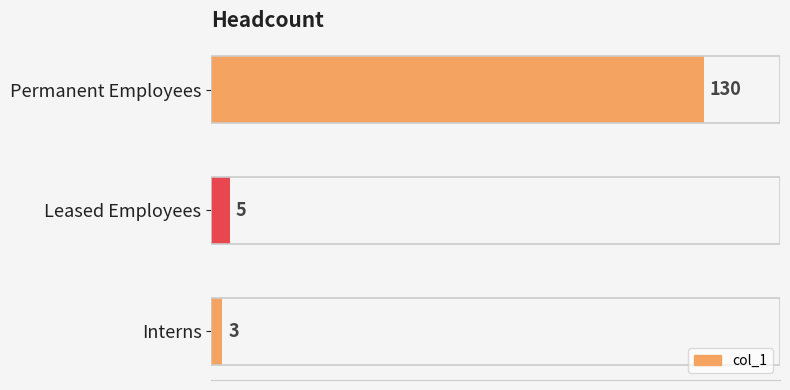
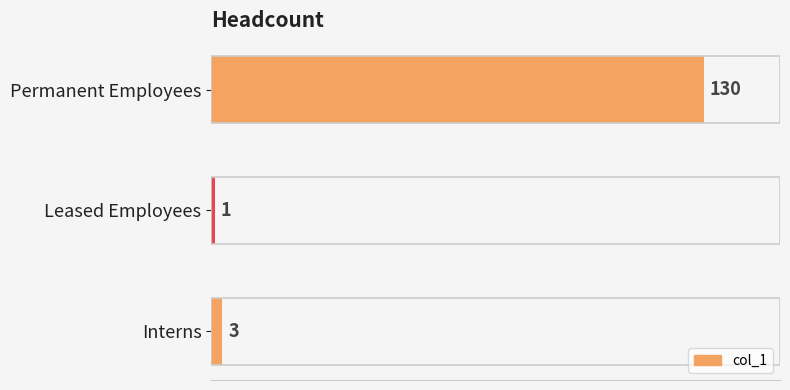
  {
    "Permanent Employees": 130,
-   "Leased Employees": 5,
+   "Leased Employees": 1,
    "Interns": 3
  }
